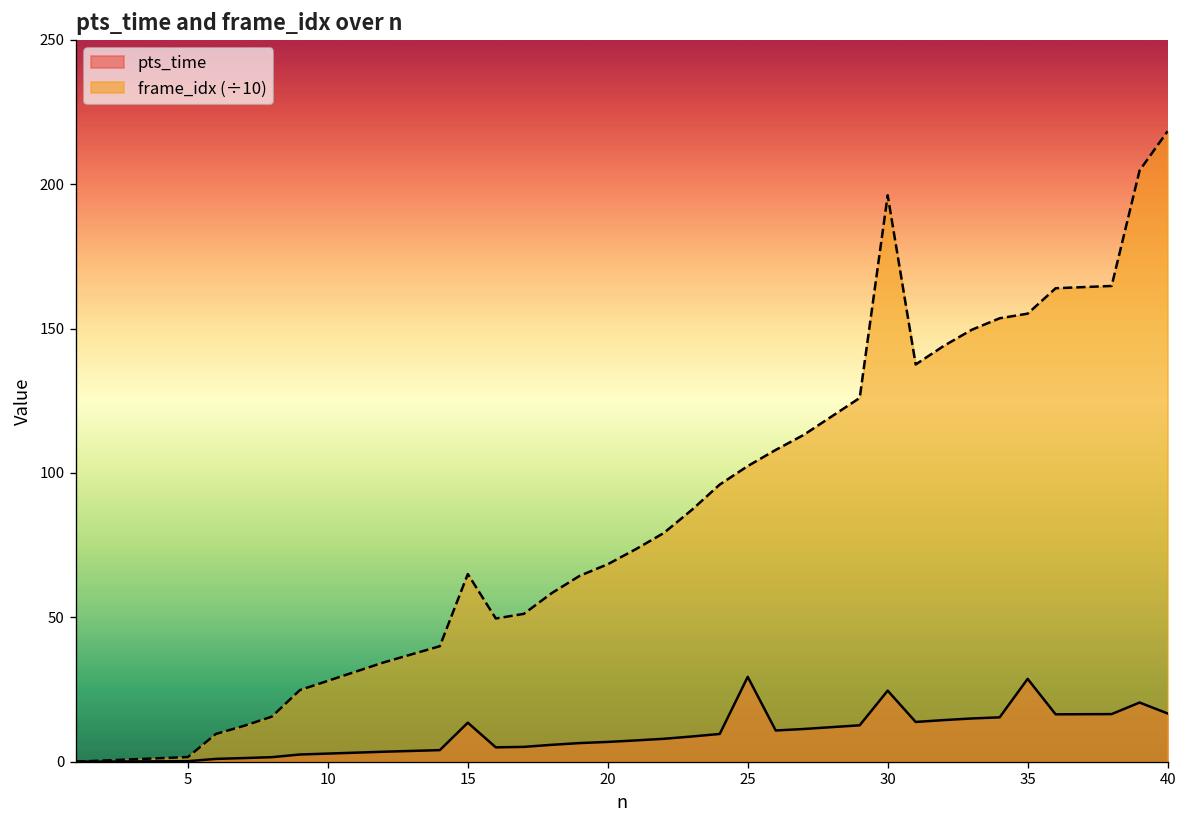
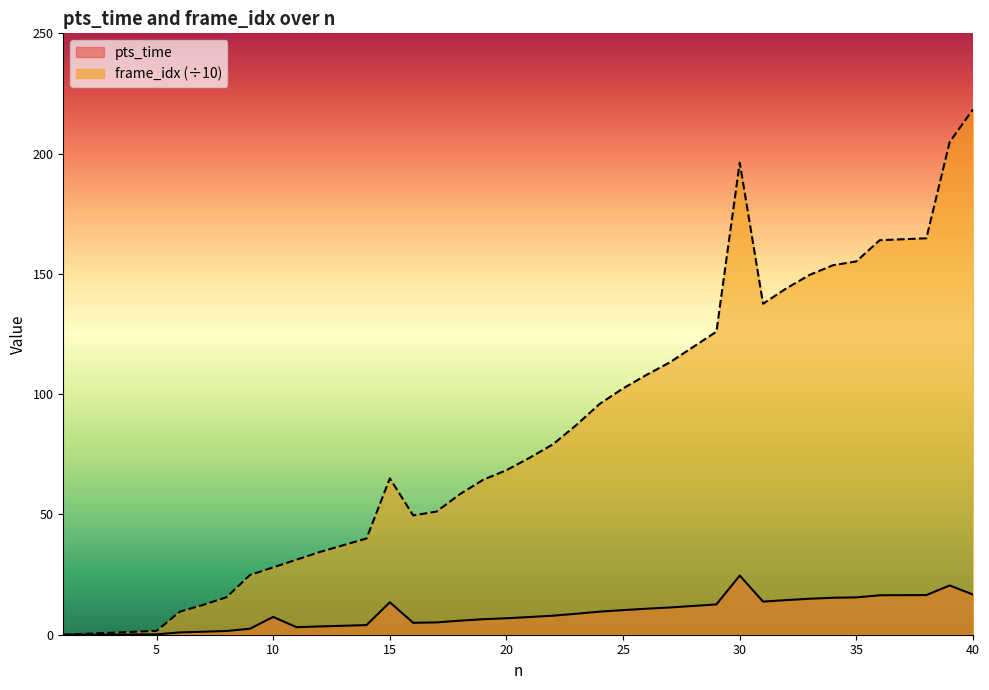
  {
    "pts_time": {
      "5": 0,
-     "10": 3,
+     "10": 7,
      "15": 14,
      "20": 7,
-     "25": 29,
+     "25": 10,
      "30": 25,
-     "35": 29,
+     "35": 16,
      "40": 17
    },
    "frame_idx (÷10)": {
      "5": 2,
      "10": 28,
      "15": 65,
      "20": 68,
      "25": 102,
      "30": 196,
      "35": 155,
      "40": 218
    }
  }
